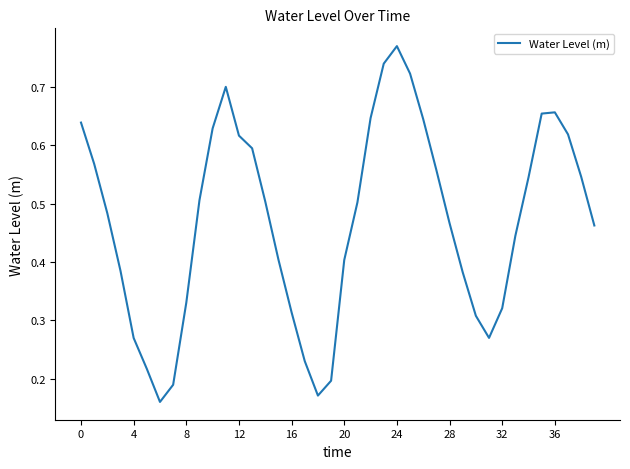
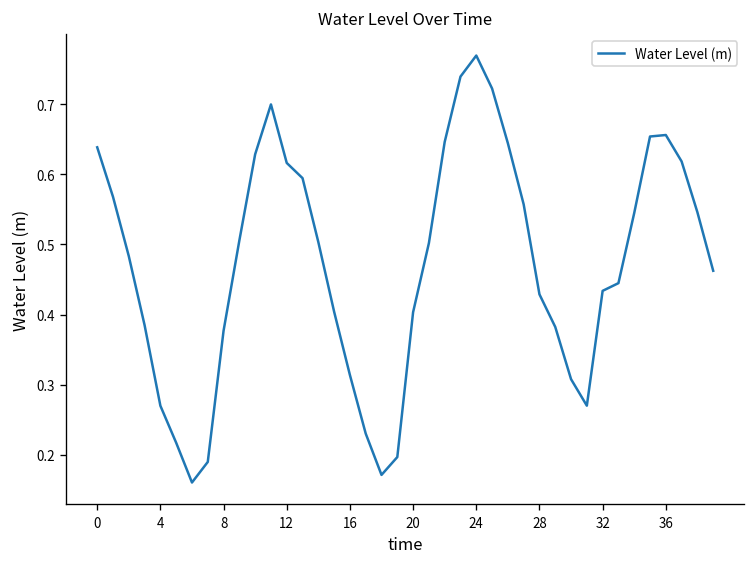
  {
    "0": 0.64,
    "4": 0.27,
-   "8": 0.33,
+   "8": 0.38,
    "12": 0.62,
    "16": 0.31,
    "20": 0.40,
    "24": 0.77,
-   "28": 0.47,
-   "32": 0.32,
+   "28": 0.43,
+   "32": 0.43,
    "36": 0.66
  }
